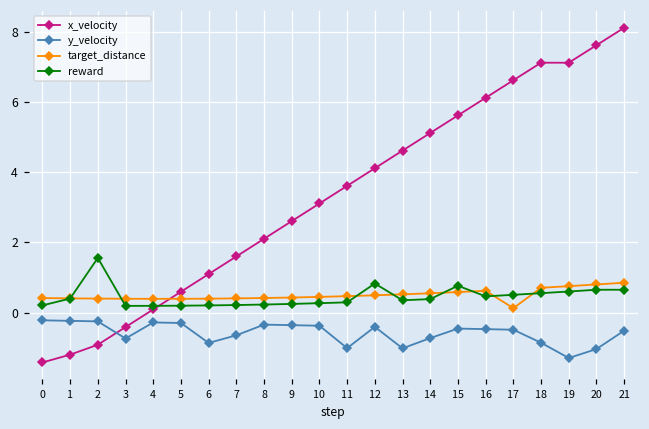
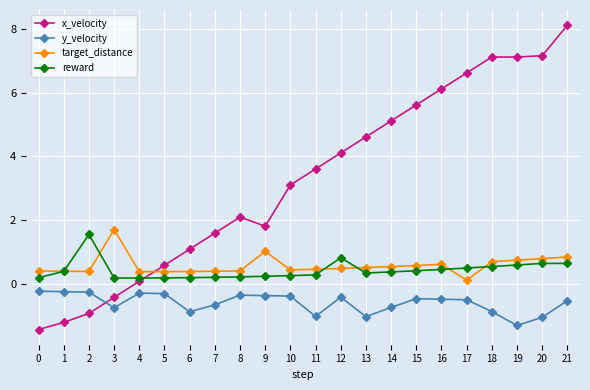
  {
    "x_velocity": {
      "0": -1.4,
      "1": -1.2,
      "2": -0.9,
      "3": -0.4,
      "4": 0.1,
      "5": 0.6,
      "6": 1.1,
      "7": 1.6,
      "8": 2.1,
-     "9": 2.6,
+     "9": 1.8,
      "10": 3.1,
      "11": 3.6,
      "12": 4.1,
      "13": 4.6,
      "14": 5.1,
      "15": 5.6,
      "16": 6.1,
      "17": 6.6,
      "18": 7.1,
      "19": 7.1,
-     "20": 7.6,
+     "20": 7.2,
      "21": 8.1
    },
    "y_velocity": {
      "0": -0.2,
      "1": -0.2,
      "2": -0.2,
      "3": -0.7,
      "4": -0.3,
      "5": -0.3,
      "6": -0.9,
      "7": -0.6,
      "8": -0.3,
      "9": -0.4,
      "10": -0.4,
      "11": -1.0,
      "12": -0.4,
      "13": -1.0,
      "14": -0.7,
      "15": -0.5,
      "16": -0.5,
      "17": -0.5,
      "18": -0.9,
      "19": -1.3,
      "20": -1.0,
      "21": -0.5
    },
    "target_distance": {
      "0": 0.4,
      "2": 0.4,
-     "3": 0.4,
+     "3": 1.7,
      "4": 0.4,
      "5": 0.4,
      "6": 0.4,
      "7": 0.4,
      "8": 0.4,
-     "9": 0.4,
+     "9": 1.0,
      "10": 0.4,
      "11": 0.5,
      "12": 0.5,
      "13": 0.5,
      "14": 0.6,
      "15": 0.6,
      "16": 0.6,
      "17": 0.1,
      "18": 0.7,
      "19": 0.8,
      "20": 0.8,
      "21": 0.9
    },
    "reward": {
      "0": 0.2,
      "2": 1.6,
      "3": 0.2,
      "4": 0.2,
      "5": 0.2,
      "6": 0.2,
      "7": 0.2,
      "8": 0.2,
      "9": 0.2,
      "10": 0.3,
      "11": 0.3,
      "12": 0.8,
      "13": 0.4,
      "14": 0.4,
-     "15": 0.8,
+     "15": 0.4,
      "16": 0.5,
      "17": 0.5,
      "18": 0.6,
      "19": 0.6,
      "20": 0.7,
      "21": 0.7
    }
  }
